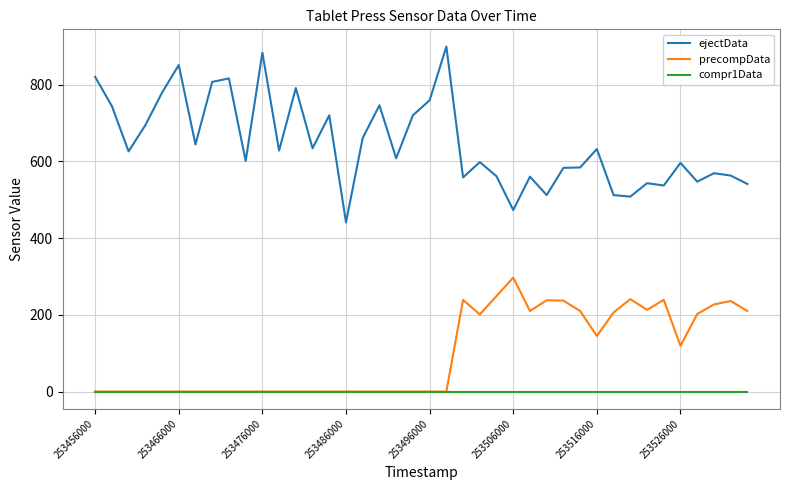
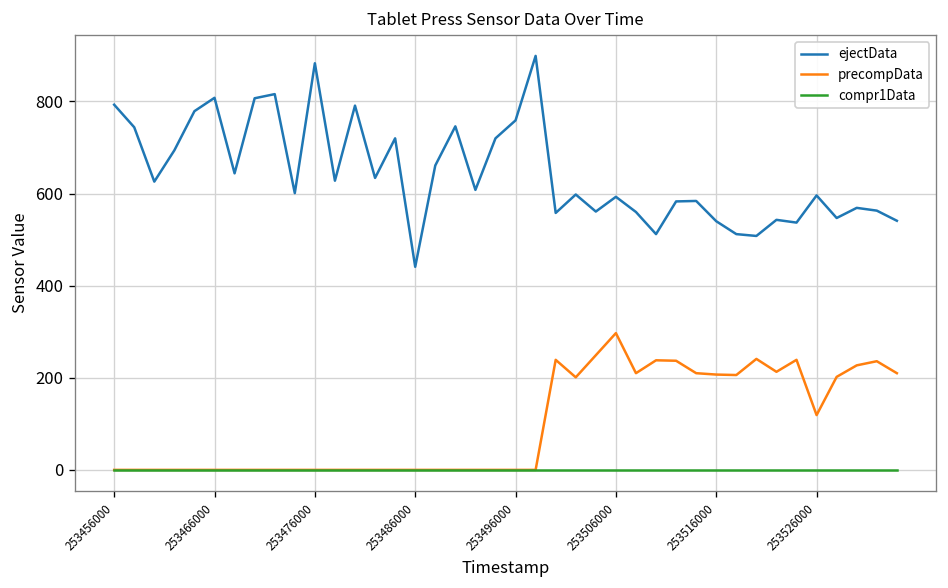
  {
    "ejectData": {
-     "253456000": 820,
-     "253466000": 850,
+     "253456000": 790,
+     "253466000": 810,
      "253476000": 880,
      "253486000": 440,
      "253496000": 760,
-     "253506000": 470,
-     "253516000": 630,
+     "253506000": 590,
+     "253516000": 540,
      "253526000": 600
    },
    "precompData": {
      "253506000": 300,
-     "253516000": 150,
+     "253516000": 210,
      "253526000": 120
    },
    "compr1Data": {
      "253506000": 0,
      "253516000": 0,
      "253526000": 0
    }
  }
